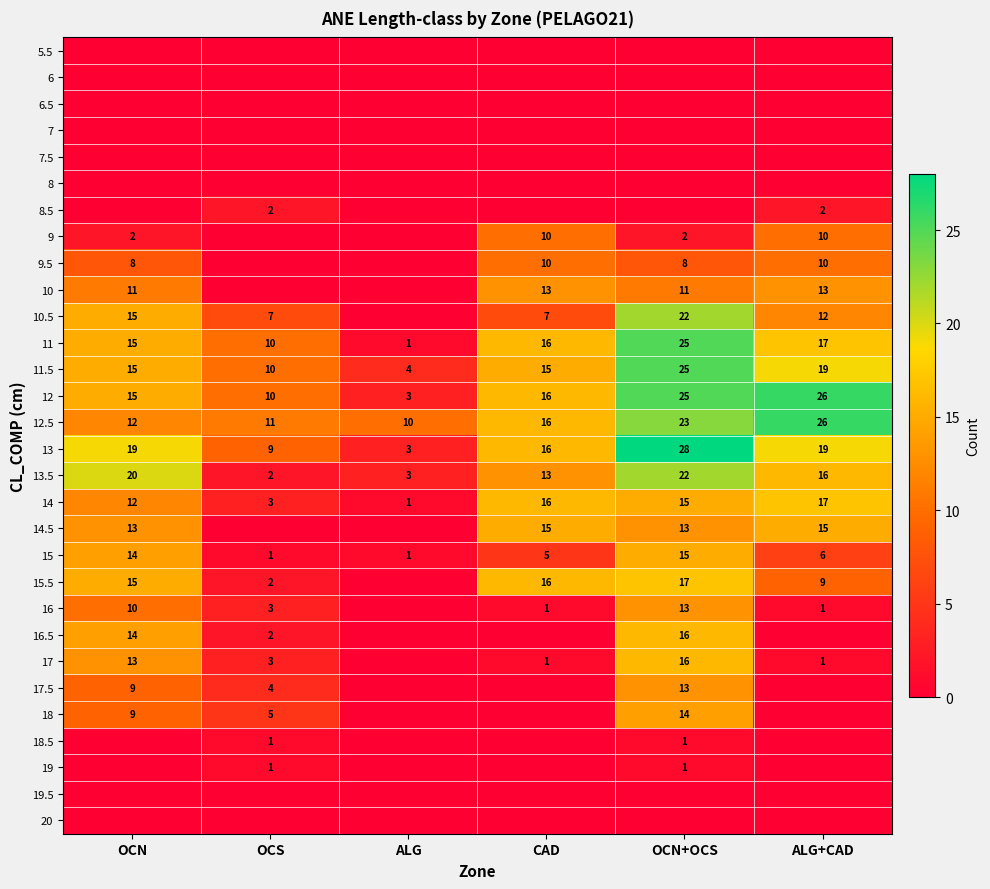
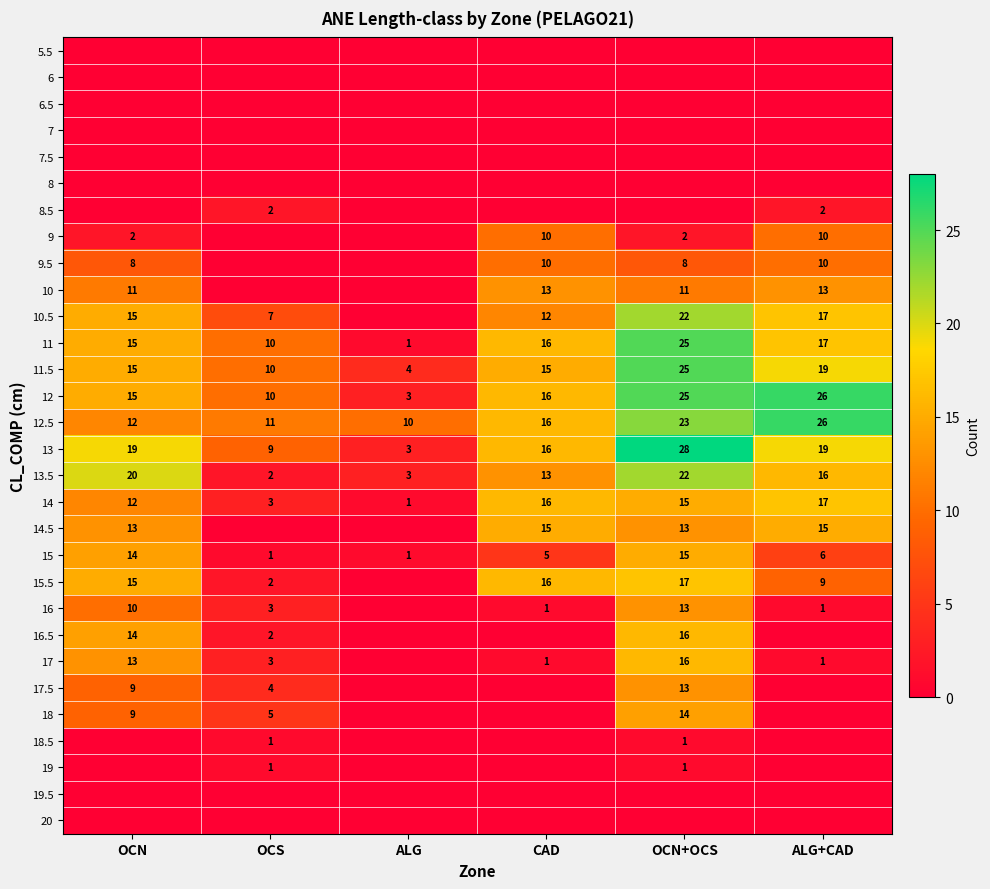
  {
    "8.5": {
      "OCS": 2,
      "ALG+CAD": 2
    },
    "9": {
      "OCN": 2,
      "CAD": 10,
      "OCN+OCS": 2,
      "ALG+CAD": 10
    },
    "9.5": {
      "OCN": 8,
      "CAD": 10,
      "OCN+OCS": 8,
      "ALG+CAD": 10
    },
    "10": {
      "OCN": 11,
      "CAD": 13,
      "OCN+OCS": 11,
      "ALG+CAD": 13
    },
    "10.5": {
      "OCN": 15,
      "OCS": 7,
-     "CAD": 7,
+     "CAD": 12,
      "OCN+OCS": 22,
-     "ALG+CAD": 12
+     "ALG+CAD": 17
    },
    "11": {
      "OCN": 15,
      "OCS": 10,
      "ALG": 1,
      "CAD": 16,
      "OCN+OCS": 25,
      "ALG+CAD": 17
    },
    "11.5": {
      "OCN": 15,
      "OCS": 10,
      "ALG": 4,
      "CAD": 15,
      "OCN+OCS": 25,
      "ALG+CAD": 19
    },
    "12": {
      "OCN": 15,
      "OCS": 10,
      "ALG": 3,
      "CAD": 16,
      "OCN+OCS": 25,
      "ALG+CAD": 26
    },
    "12.5": {
      "OCN": 12,
      "OCS": 11,
      "ALG": 10,
      "CAD": 16,
      "OCN+OCS": 23,
      "ALG+CAD": 26
    },
    "13": {
      "OCN": 19,
      "OCS": 9,
      "ALG": 3,
      "CAD": 16,
      "OCN+OCS": 28,
      "ALG+CAD": 19
    },
    "13.5": {
      "OCN": 20,
      "OCS": 2,
      "ALG": 3,
      "CAD": 13,
      "OCN+OCS": 22,
      "ALG+CAD": 16
    },
    "14": {
      "OCN": 12,
      "OCS": 3,
      "ALG": 1,
      "CAD": 16,
      "OCN+OCS": 15,
      "ALG+CAD": 17
    },
    "14.5": {
      "OCN": 13,
      "CAD": 15,
      "OCN+OCS": 13,
      "ALG+CAD": 15
    },
    "15": {
      "OCN": 14,
      "OCS": 1,
      "ALG": 1,
      "CAD": 5,
      "OCN+OCS": 15,
      "ALG+CAD": 6
    },
    "15.5": {
      "OCN": 15,
      "OCS": 2,
      "CAD": 16,
      "OCN+OCS": 17,
      "ALG+CAD": 9
    },
    "16": {
      "OCN": 10,
      "OCS": 3,
      "CAD": 1,
      "OCN+OCS": 13,
      "ALG+CAD": 1
    },
    "16.5": {
      "OCN": 14,
      "OCS": 2,
      "OCN+OCS": 16
    },
    "17": {
      "OCN": 13,
      "OCS": 3,
      "CAD": 1,
      "OCN+OCS": 16,
      "ALG+CAD": 1
    },
    "17.5": {
      "OCN": 9,
      "OCS": 4,
      "OCN+OCS": 13
    },
    "18": {
      "OCN": 9,
      "OCS": 5,
      "OCN+OCS": 14
    },
    "18.5": {
      "OCS": 1,
      "OCN+OCS": 1
    },
    "19": {
      "OCS": 1,
      "OCN+OCS": 1
    }
  }
